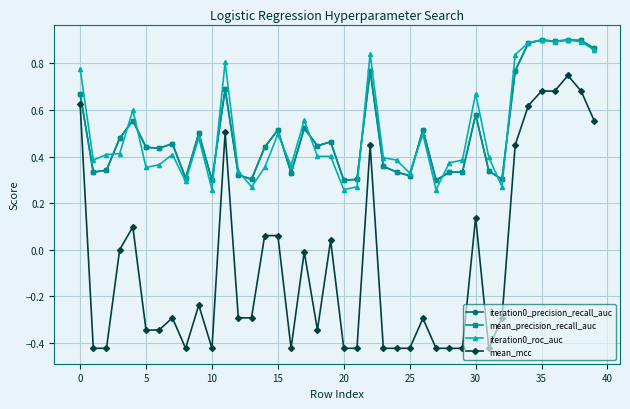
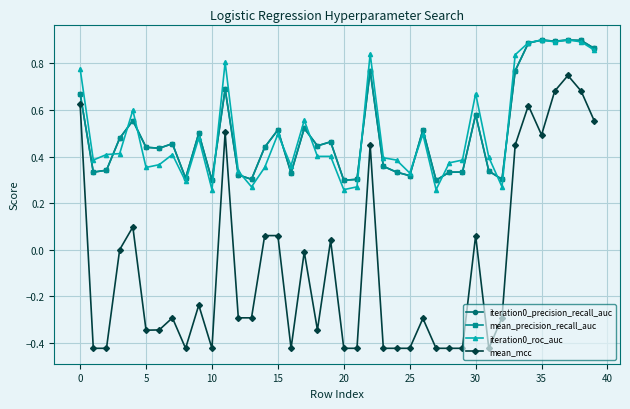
  {
    "mean_mcc": {
      "0": 0.63,
      "5": -0.35,
      "10": -0.42,
      "15": 0.06,
      "20": -0.42,
      "25": -0.42,
-     "30": 0.14,
-     "35": 0.68
+     "30": 0.06,
+     "35": 0.49
    }
  }
